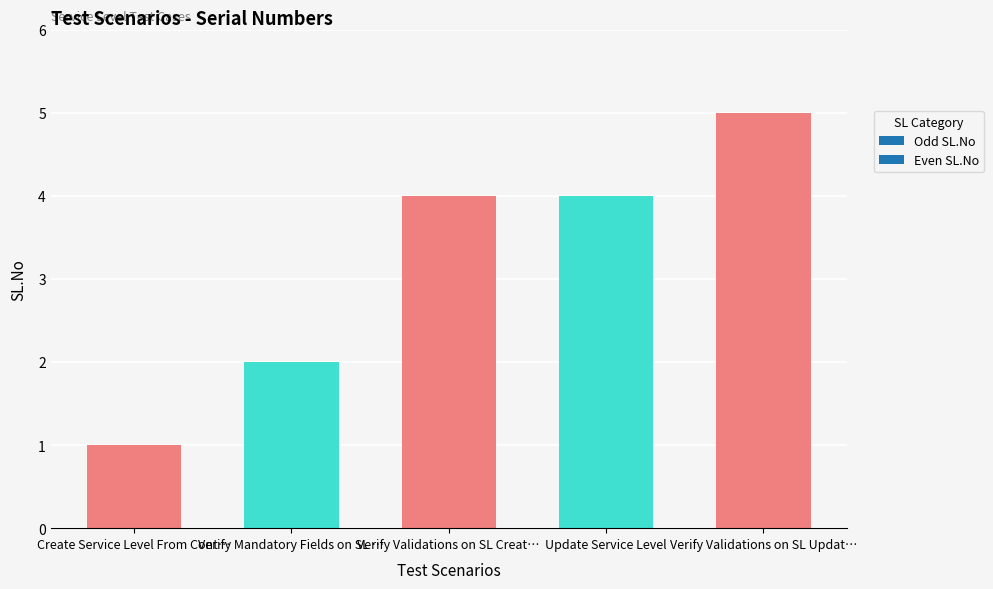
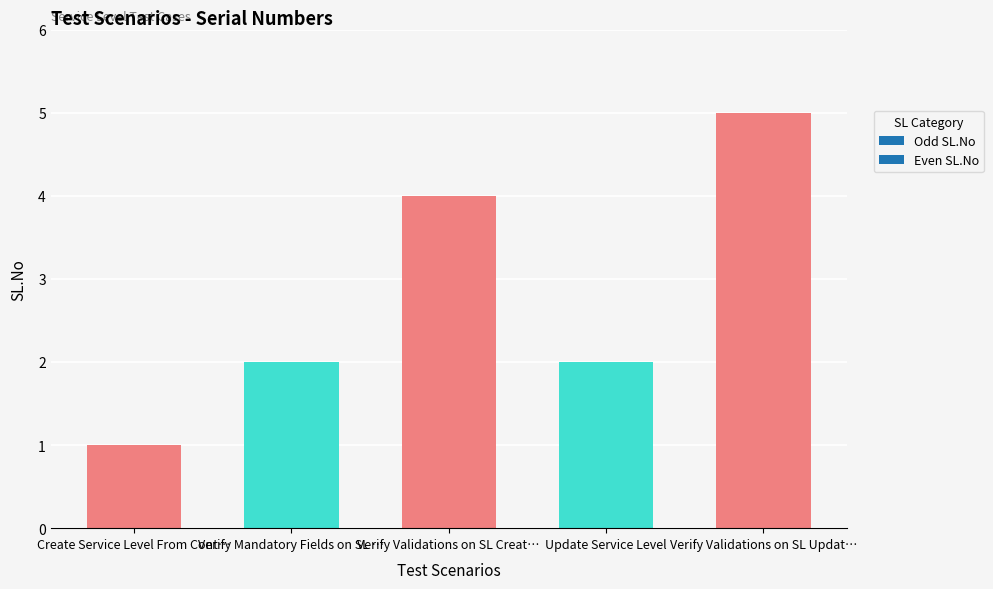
  {
    "Verify Validations on SL Creat…": 4,
-   "Update Service Level": 4,
+   "Update Service Level": 2,
    "Verify Validations on SL Updat…": 5
  }
